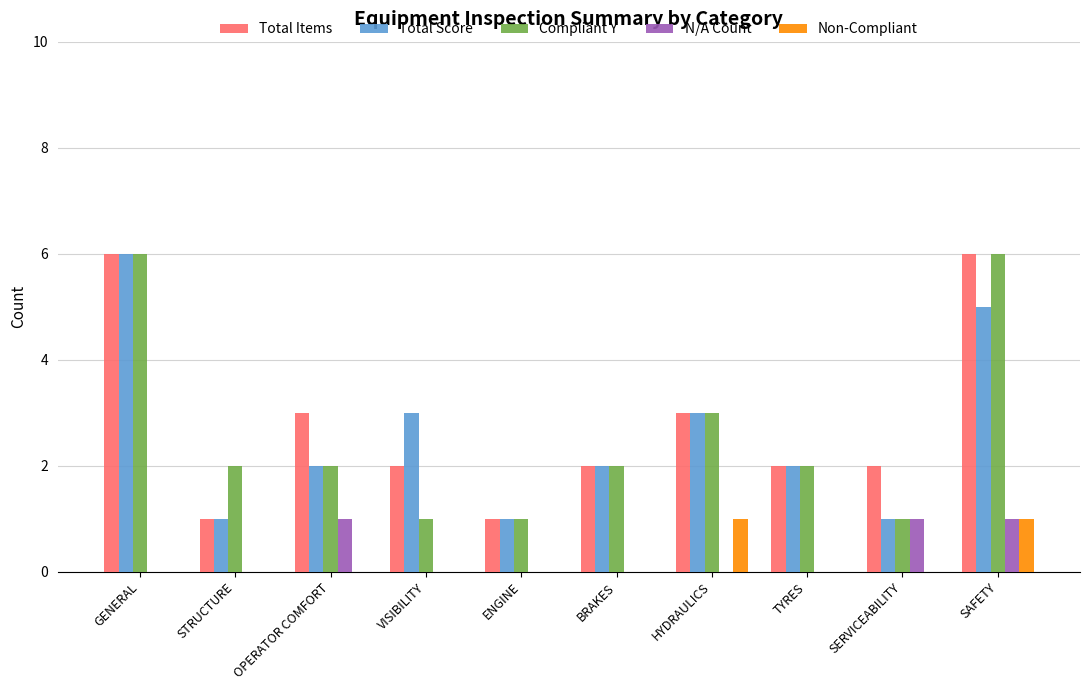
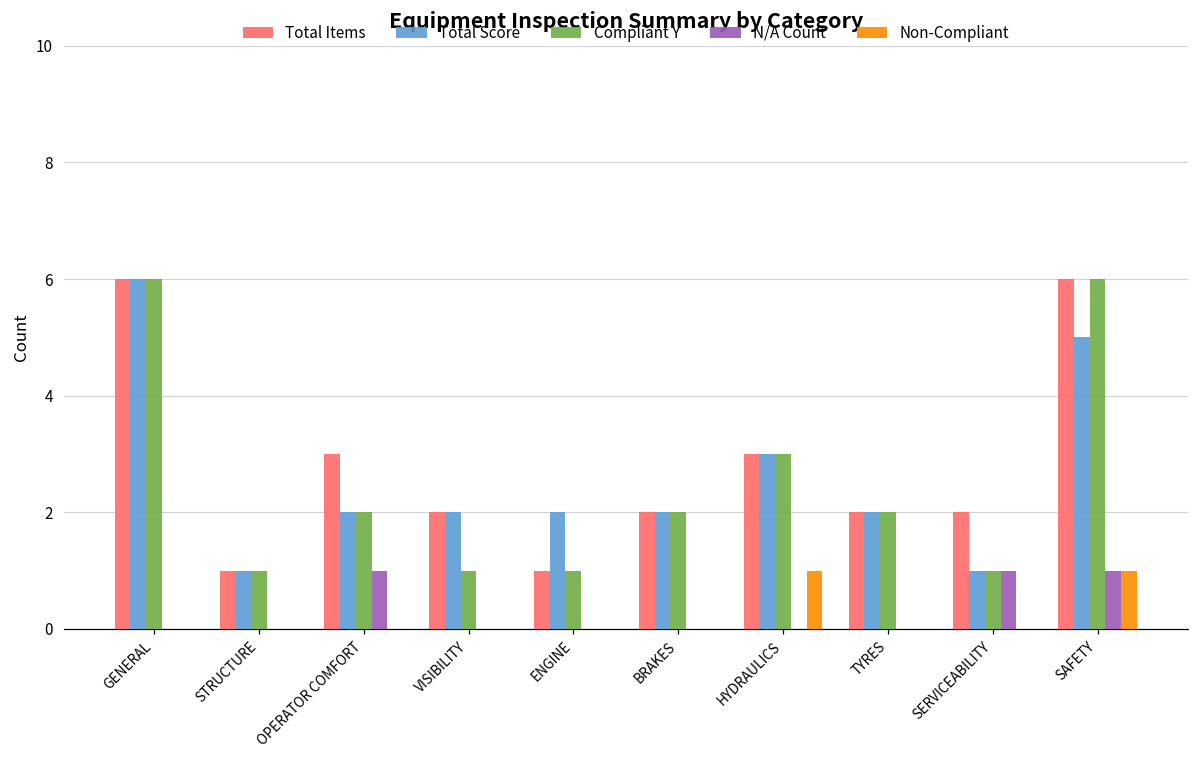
  {
    "Total Items": {
      "GENERAL": 6,
      "STRUCTURE": 1,
      "OPERATOR COMFORT": 3,
      "VISIBILITY": 2,
      "ENGINE": 1,
      "BRAKES": 2,
      "HYDRAULICS": 3,
      "TYRES": 2,
      "SERVICEABILITY": 2,
      "SAFETY": 6
    },
    "Total Score": {
      "GENERAL": 6,
      "STRUCTURE": 1,
      "OPERATOR COMFORT": 2,
-     "VISIBILITY": 3,
-     "ENGINE": 1,
+     "VISIBILITY": 2,
+     "ENGINE": 2,
      "BRAKES": 2,
      "HYDRAULICS": 3,
      "TYRES": 2,
      "SERVICEABILITY": 1,
      "SAFETY": 5
    },
    "Compliant Y": {
      "GENERAL": 6,
-     "STRUCTURE": 2,
+     "STRUCTURE": 1,
      "OPERATOR COMFORT": 2,
      "VISIBILITY": 1,
      "ENGINE": 1,
      "BRAKES": 2,
      "HYDRAULICS": 3,
      "TYRES": 2,
      "SERVICEABILITY": 1,
      "SAFETY": 6
    },
    "N/A Count": {
      "GENERAL": 0,
      "STRUCTURE": 0,
      "OPERATOR COMFORT": 1,
      "VISIBILITY": 0,
      "ENGINE": 0,
      "BRAKES": 0,
      "HYDRAULICS": 0,
      "TYRES": 0,
      "SERVICEABILITY": 1,
      "SAFETY": 1
    },
    "Non-Compliant": {
      "GENERAL": 0,
      "STRUCTURE": 0,
      "OPERATOR COMFORT": 0,
      "VISIBILITY": 0,
      "ENGINE": 0,
      "BRAKES": 0,
      "HYDRAULICS": 1,
      "TYRES": 0,
      "SERVICEABILITY": 0,
      "SAFETY": 1
    }
  }
